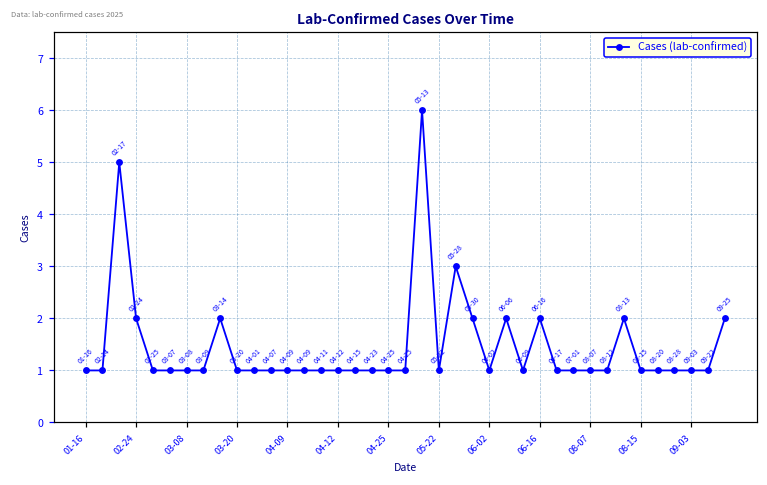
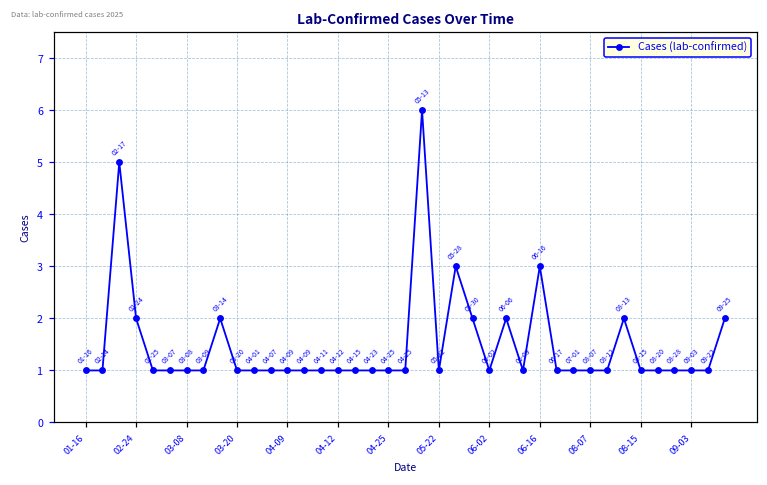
  {
-   "06-16": 2
+   "06-16": 3
  }
